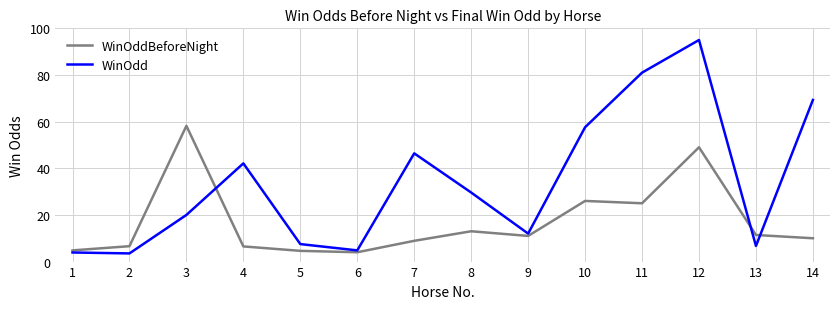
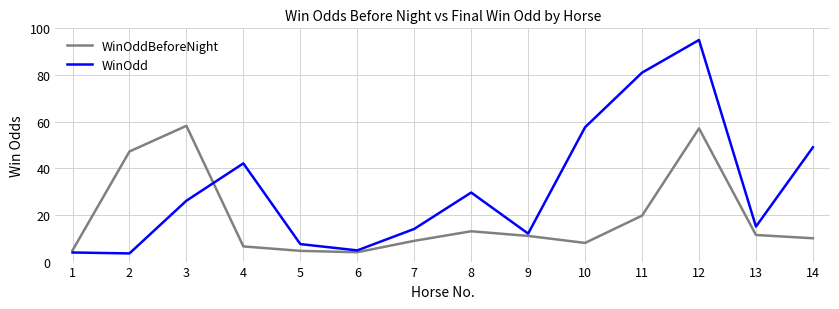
  {
    "WinOddBeforeNight": {
-     "2": 7,
+     "2": 47,
      "3": 58,
      "4": 7,
      "5": 5,
      "7": 9,
      "8": 13,
-     "10": 26,
-     "11": 25,
-     "12": 49,
+     "10": 8,
+     "11": 20,
+     "12": 57,
      "13": 11,
      "14": 10
    },
    "WinOdd": {
      "2": 4,
-     "3": 20,
+     "3": 26,
      "4": 42,
      "5": 8,
-     "7": 46,
+     "7": 14,
      "8": 30,
      "10": 58,
      "11": 81,
      "12": 95,
-     "13": 7,
-     "14": 69
+     "13": 15,
+     "14": 49
    }
  }
